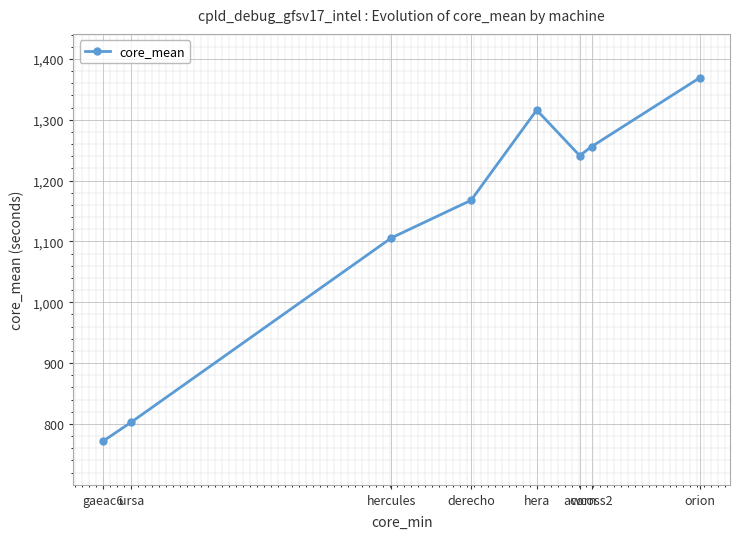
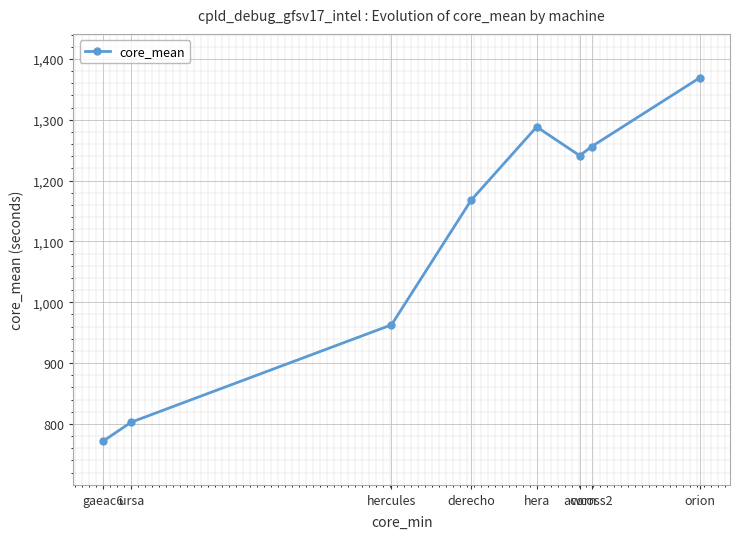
  {
    "gaeac6": "770",
-   "hercules": "1,110",
+   "hercules": "960",
    "derecho": "1,170",
-   "hera": "1,320",
+   "hera": "1,290",
    "orion": "1,370"
  }
